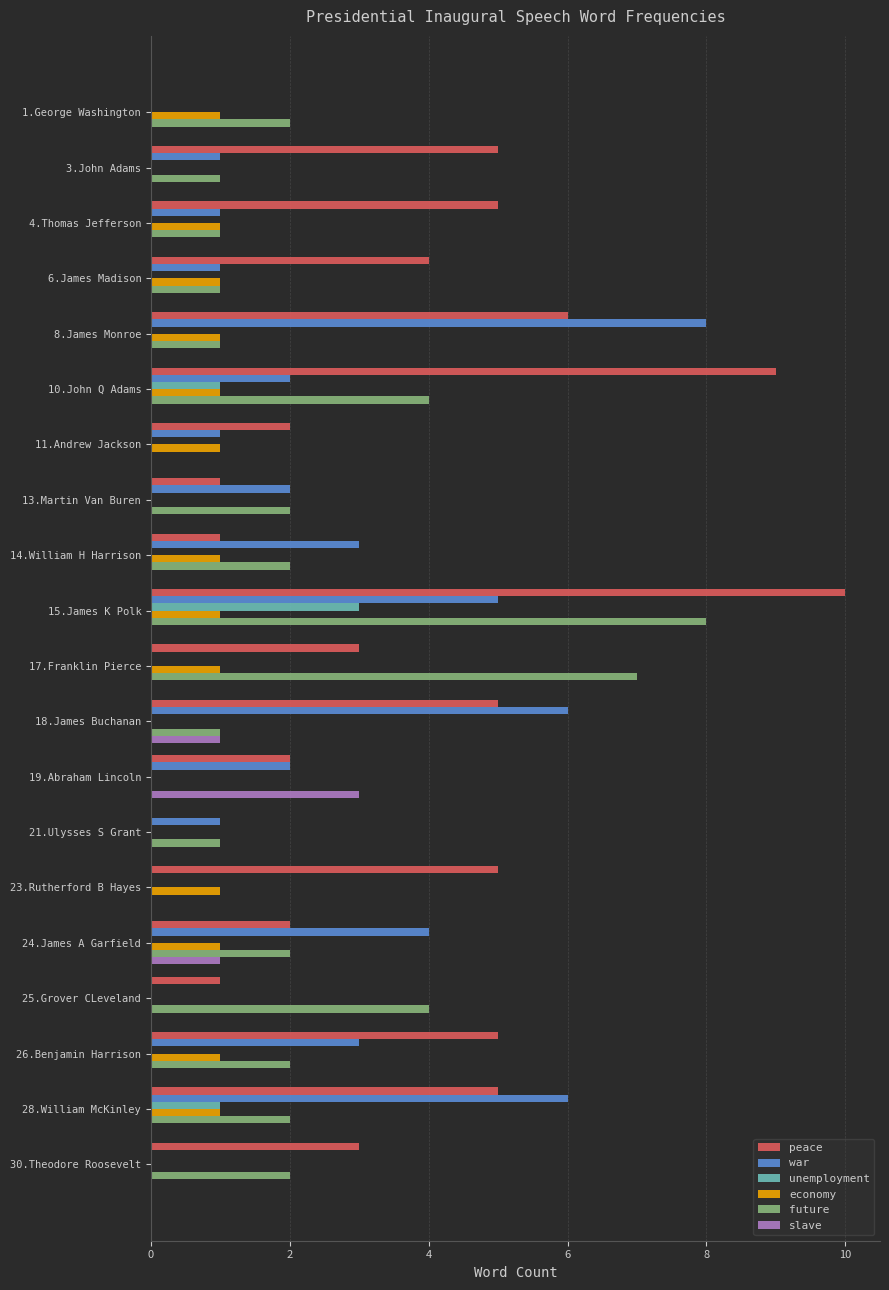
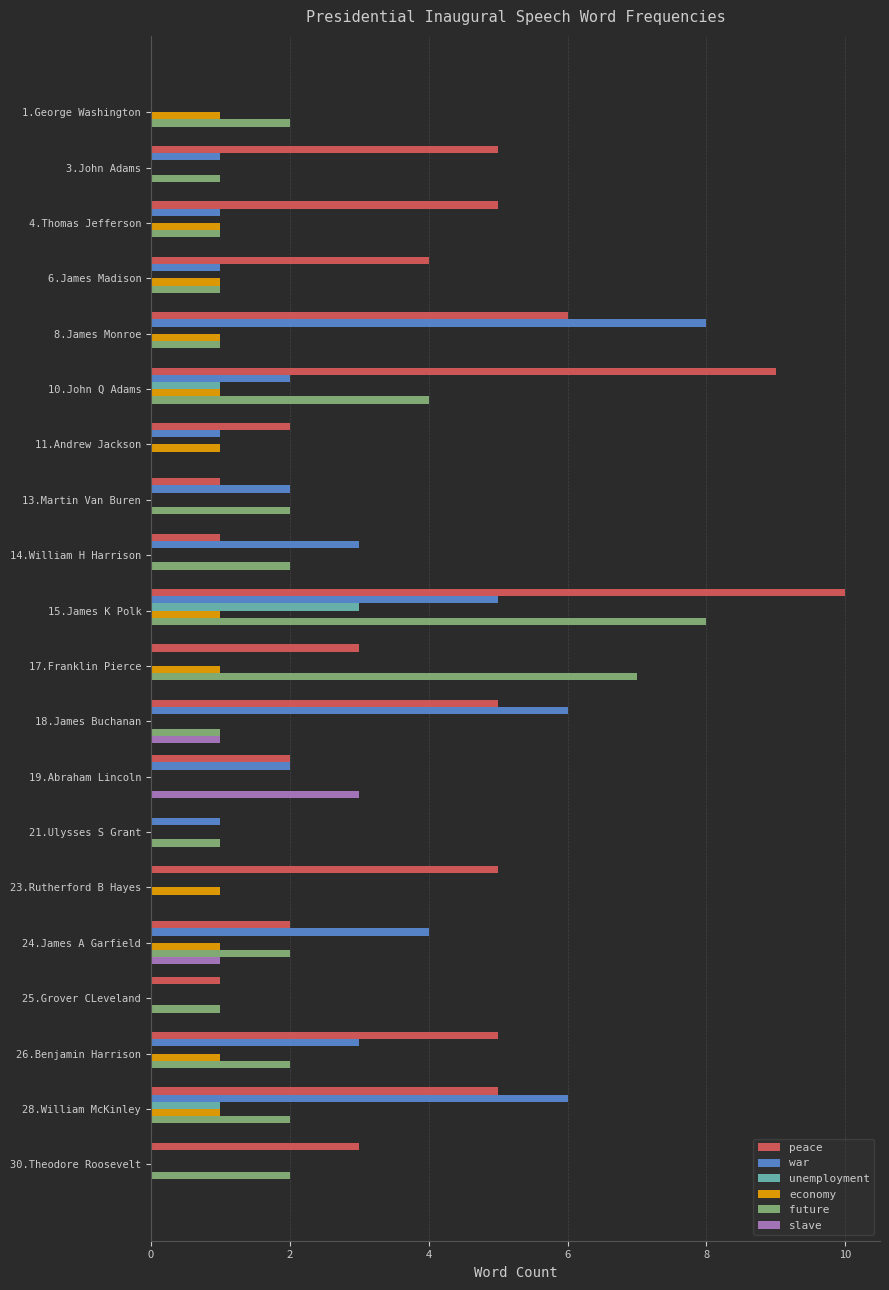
  {
    "peace": {
      "1.George Washington": 0,
      "3.John Adams": 5,
      "4.Thomas Jefferson": 5,
      "6.James Madison": 4,
      "8.James Monroe": 6,
      "10.John Q Adams": 9,
      "11.Andrew Jackson": 2,
      "13.Martin Van Buren": 1,
      "14.William H Harrison": 1,
      "15.James K Polk": 10,
      "17.Franklin Pierce": 3,
      "18.James Buchanan": 5,
      "19.Abraham Lincoln": 2,
      "21.Ulysses S Grant": 0,
      "23.Rutherford B Hayes": 5,
      "24.James A Garfield": 2,
      "25.Grover CLeveland": 1,
      "26.Benjamin Harrison": 5,
      "28.William McKinley": 5,
      "30.Theodore Roosevelt": 3
    },
    "war": {
      "1.George Washington": 0,
      "3.John Adams": 1,
      "4.Thomas Jefferson": 1,
      "6.James Madison": 1,
      "8.James Monroe": 8,
      "10.John Q Adams": 2,
      "11.Andrew Jackson": 1,
      "13.Martin Van Buren": 2,
      "14.William H Harrison": 3,
      "15.James K Polk": 5,
      "17.Franklin Pierce": 0,
      "18.James Buchanan": 6,
      "19.Abraham Lincoln": 2,
      "21.Ulysses S Grant": 1,
      "23.Rutherford B Hayes": 0,
      "24.James A Garfield": 4,
      "25.Grover CLeveland": 0,
      "26.Benjamin Harrison": 3,
      "28.William McKinley": 6,
      "30.Theodore Roosevelt": 0
    },
    "unemployment": {
      "1.George Washington": 0,
      "3.John Adams": 0,
      "4.Thomas Jefferson": 0,
      "6.James Madison": 0,
      "8.James Monroe": 0,
      "10.John Q Adams": 1,
      "11.Andrew Jackson": 0,
      "13.Martin Van Buren": 0,
      "14.William H Harrison": 0,
      "15.James K Polk": 3,
      "17.Franklin Pierce": 0,
      "18.James Buchanan": 0,
      "19.Abraham Lincoln": 0,
      "21.Ulysses S Grant": 0,
      "23.Rutherford B Hayes": 0,
      "24.James A Garfield": 0,
      "25.Grover CLeveland": 0,
      "26.Benjamin Harrison": 0,
      "28.William McKinley": 1,
      "30.Theodore Roosevelt": 0
    },
    "economy": {
      "1.George Washington": 1,
      "3.John Adams": 0,
      "4.Thomas Jefferson": 1,
      "6.James Madison": 1,
      "8.James Monroe": 1,
      "10.John Q Adams": 1,
      "11.Andrew Jackson": 1,
      "13.Martin Van Buren": 0,
-     "14.William H Harrison": 1,
+     "14.William H Harrison": 0,
      "15.James K Polk": 1,
      "17.Franklin Pierce": 1,
      "18.James Buchanan": 0,
      "19.Abraham Lincoln": 0,
      "21.Ulysses S Grant": 0,
      "23.Rutherford B Hayes": 1,
      "24.James A Garfield": 1,
      "25.Grover CLeveland": 0,
      "26.Benjamin Harrison": 1,
      "28.William McKinley": 1,
      "30.Theodore Roosevelt": 0
    },
    "future": {
      "1.George Washington": 2,
      "3.John Adams": 1,
      "4.Thomas Jefferson": 1,
      "6.James Madison": 1,
      "8.James Monroe": 1,
      "10.John Q Adams": 4,
      "11.Andrew Jackson": 0,
      "13.Martin Van Buren": 2,
      "14.William H Harrison": 2,
      "15.James K Polk": 8,
      "17.Franklin Pierce": 7,
      "18.James Buchanan": 1,
      "19.Abraham Lincoln": 0,
      "21.Ulysses S Grant": 1,
      "23.Rutherford B Hayes": 0,
      "24.James A Garfield": 2,
-     "25.Grover CLeveland": 4,
+     "25.Grover CLeveland": 1,
      "26.Benjamin Harrison": 2,
      "28.William McKinley": 2,
      "30.Theodore Roosevelt": 2
    },
    "slave": {
      "1.George Washington": 0,
      "3.John Adams": 0,
      "4.Thomas Jefferson": 0,
      "6.James Madison": 0,
      "8.James Monroe": 0,
      "10.John Q Adams": 0,
      "11.Andrew Jackson": 0,
      "13.Martin Van Buren": 0,
      "14.William H Harrison": 0,
      "15.James K Polk": 0,
      "17.Franklin Pierce": 0,
      "18.James Buchanan": 1,
      "19.Abraham Lincoln": 3,
      "21.Ulysses S Grant": 0,
      "23.Rutherford B Hayes": 0,
      "24.James A Garfield": 1,
      "25.Grover CLeveland": 0,
      "26.Benjamin Harrison": 0,
      "28.William McKinley": 0,
      "30.Theodore Roosevelt": 0
    }
  }
